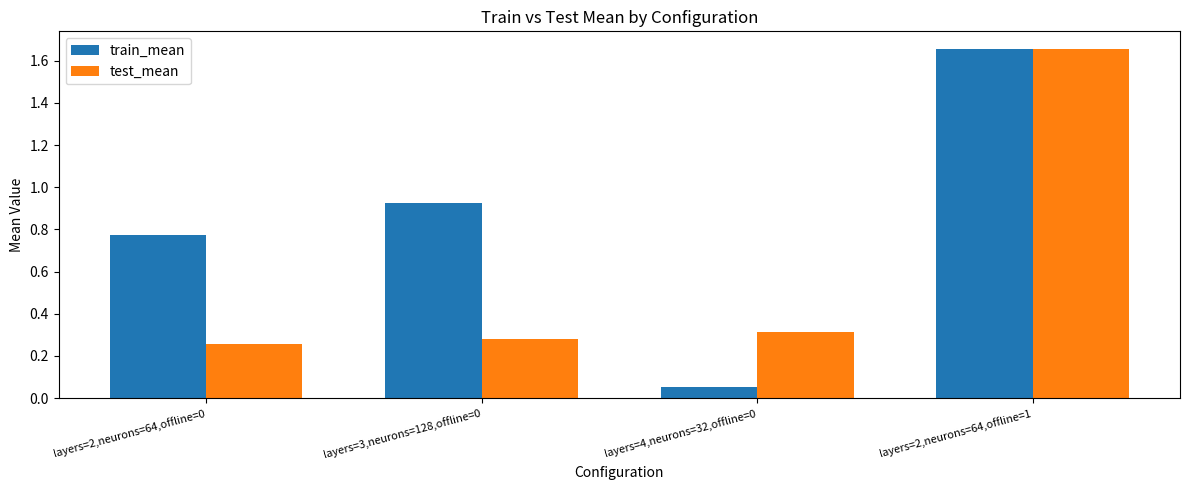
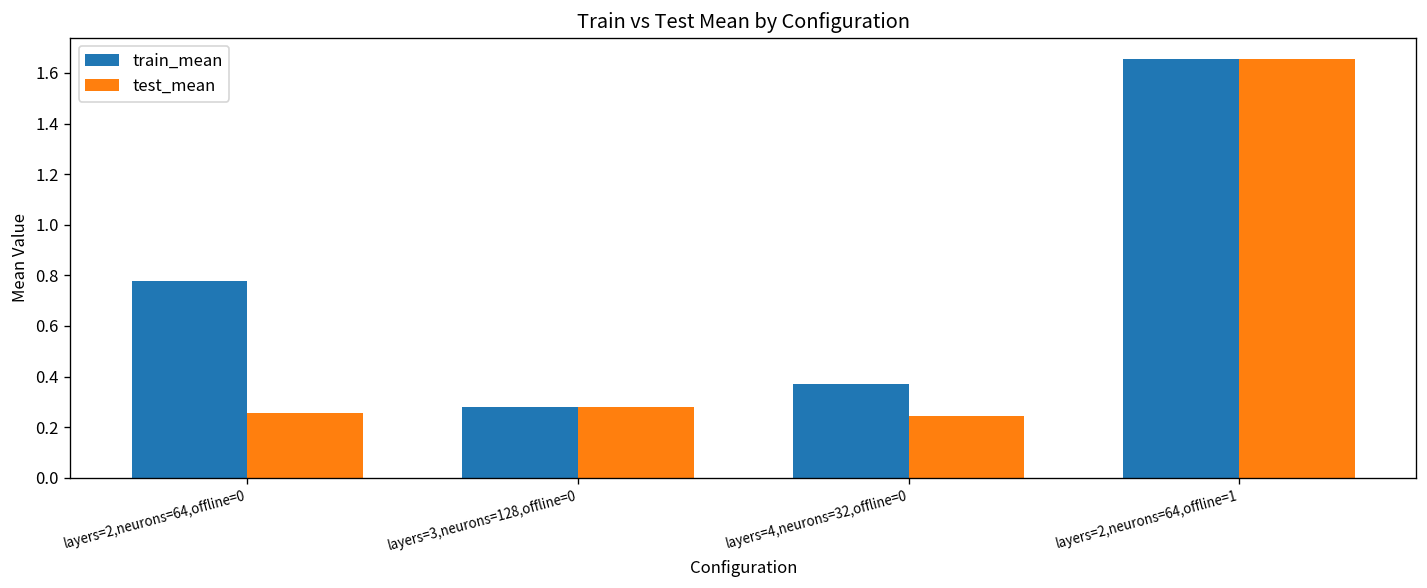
  {
    "train_mean": {
      "layers=2,neurons=64,offline=0": 0.78,
-     "layers=3,neurons=128,offline=0": 0.93,
-     "layers=4,neurons=32,offline=0": 0.05,
+     "layers=3,neurons=128,offline=0": 0.28,
+     "layers=4,neurons=32,offline=0": 0.37,
      "layers=2,neurons=64,offline=1": 1.65
    },
    "test_mean": {
      "layers=2,neurons=64,offline=0": 0.26,
      "layers=3,neurons=128,offline=0": 0.28,
-     "layers=4,neurons=32,offline=0": 0.31,
+     "layers=4,neurons=32,offline=0": 0.24,
      "layers=2,neurons=64,offline=1": 1.66
    }
  }
